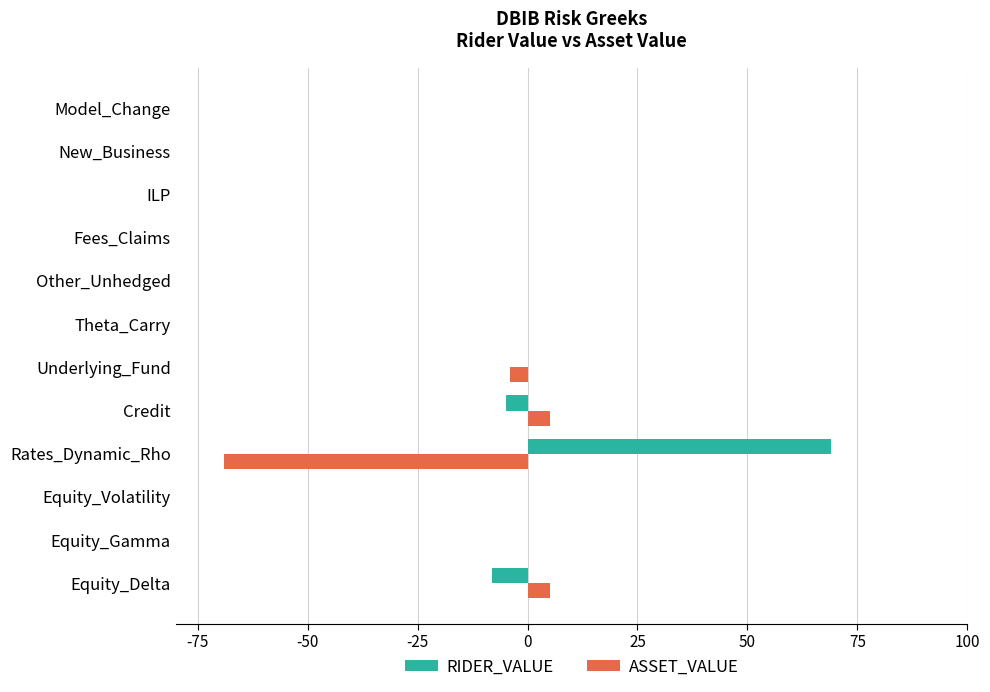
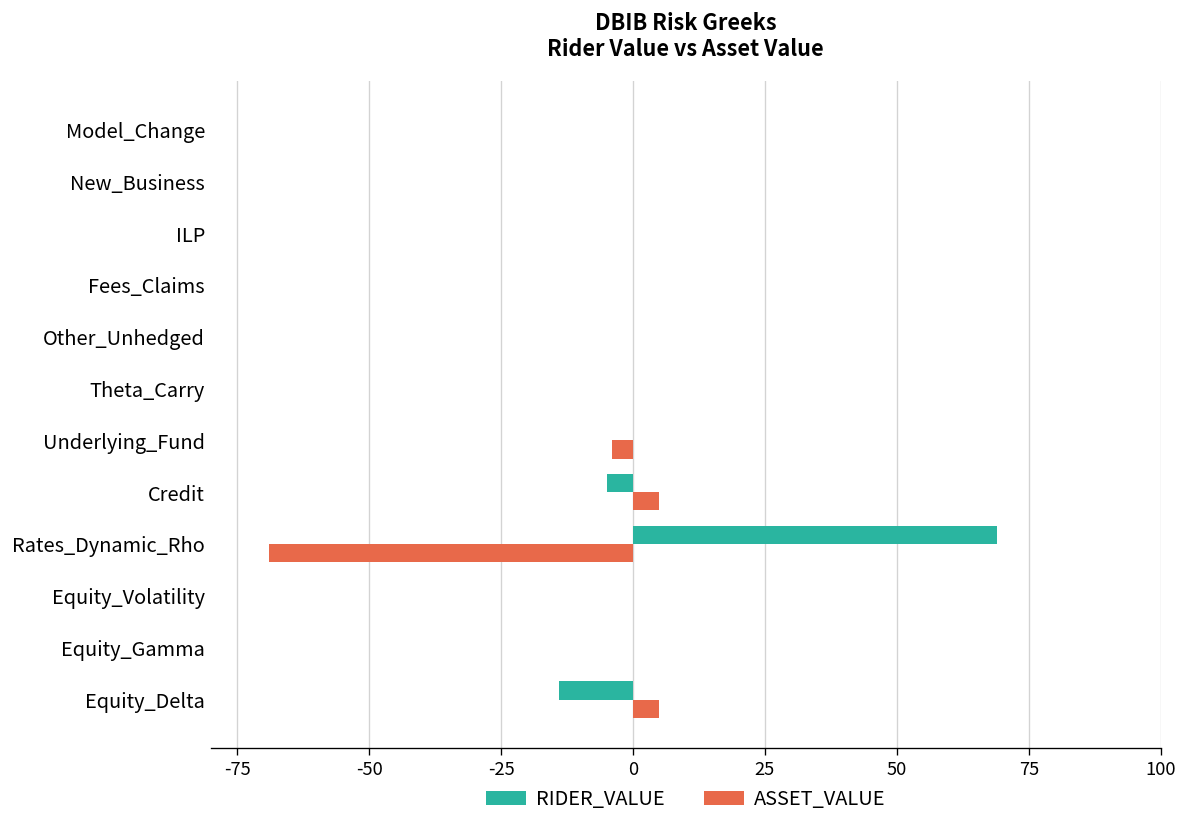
  {
    "RIDER_VALUE": {
      "Model_Change": 0,
      "New_Business": 0,
      "ILP": 0,
      "Fees_Claims": 0,
      "Other_Unhedged": 0,
      "Theta_Carry": 0,
      "Underlying_Fund": 0,
      "Credit": -5,
      "Rates_Dynamic_Rho": 69,
      "Equity_Volatility": 0,
      "Equity_Gamma": 0,
-     "Equity_Delta": -8
+     "Equity_Delta": -14
    },
    "ASSET_VALUE": {
      "Model_Change": 0,
      "New_Business": 0,
      "ILP": 0,
      "Fees_Claims": 0,
      "Other_Unhedged": 0,
      "Theta_Carry": 0,
      "Underlying_Fund": -4,
      "Credit": 5,
      "Rates_Dynamic_Rho": -69,
      "Equity_Volatility": 0,
      "Equity_Gamma": 0,
      "Equity_Delta": 5
    }
  }
